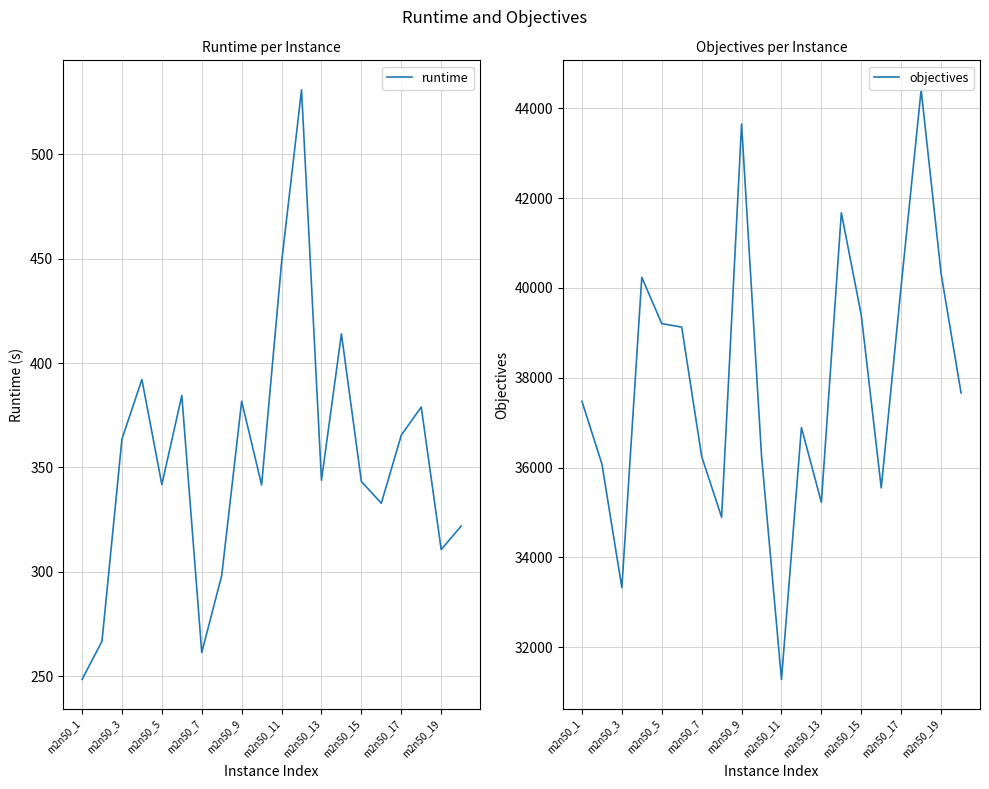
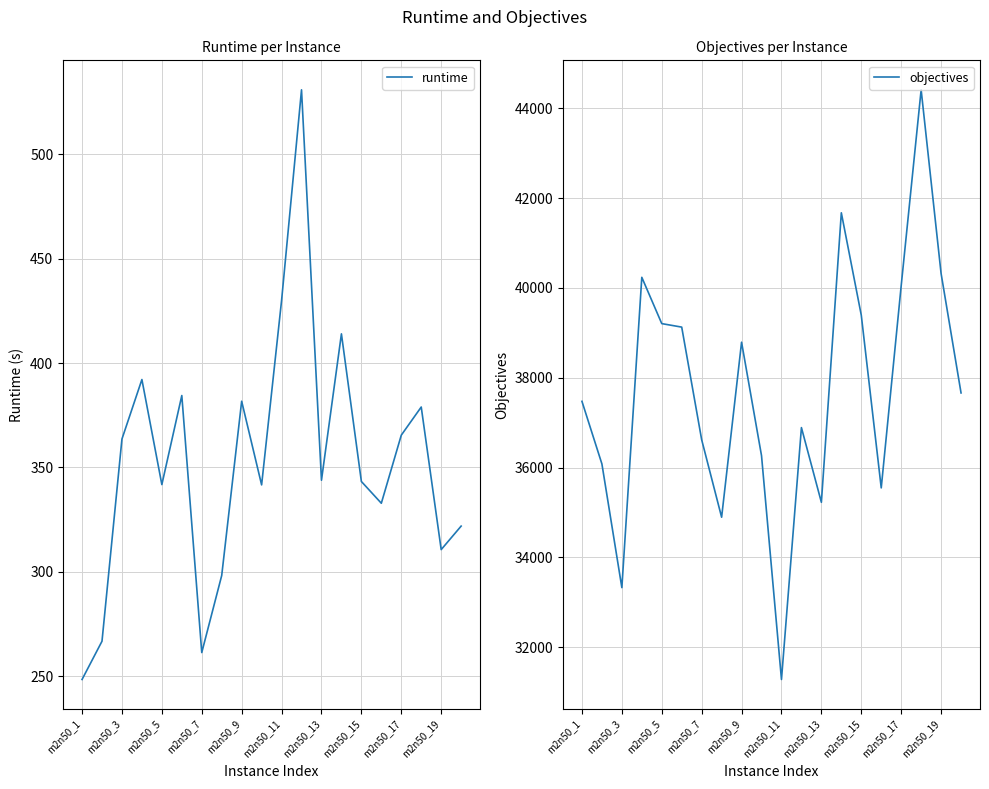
  {
    "Runtime per Instance": {
      "m2n50_1": 248,
      "m2n50_3": 364,
      "m2n50_5": 342,
      "m2n50_7": 261,
      "m2n50_9": 382,
-     "m2n50_11": 448,
+     "m2n50_11": 430,
      "m2n50_13": 344,
      "m2n50_15": 343,
      "m2n50_17": 365,
      "m2n50_19": 311
    },
    "Objectives per Instance": {
      "m2n50_1": 37500,
      "m2n50_3": 33300,
      "m2n50_5": 39200,
-     "m2n50_7": 36200,
-     "m2n50_9": 43700,
+     "m2n50_7": 36600,
+     "m2n50_9": 38800,
      "m2n50_11": 31300,
      "m2n50_13": 35200,
      "m2n50_15": 39400,
      "m2n50_17": 40000,
      "m2n50_19": 40300
    }
  }
